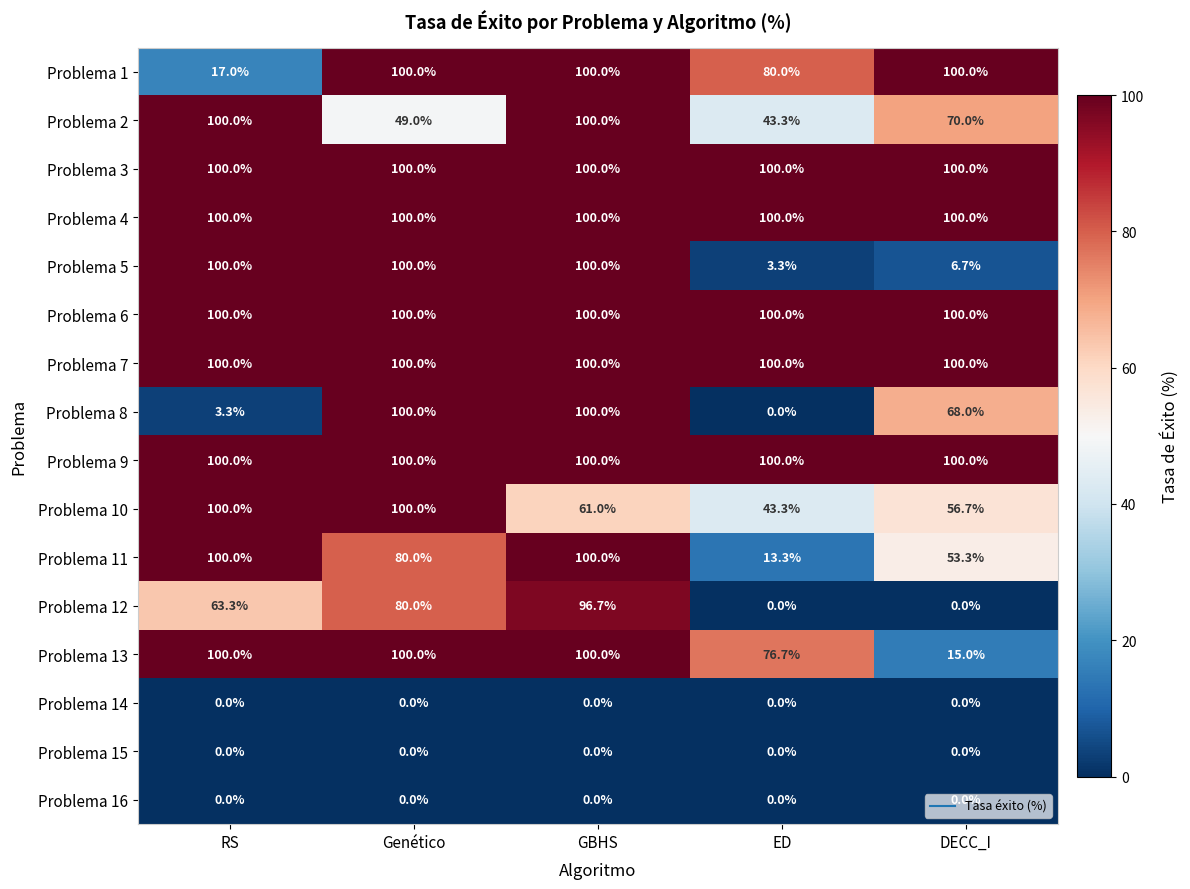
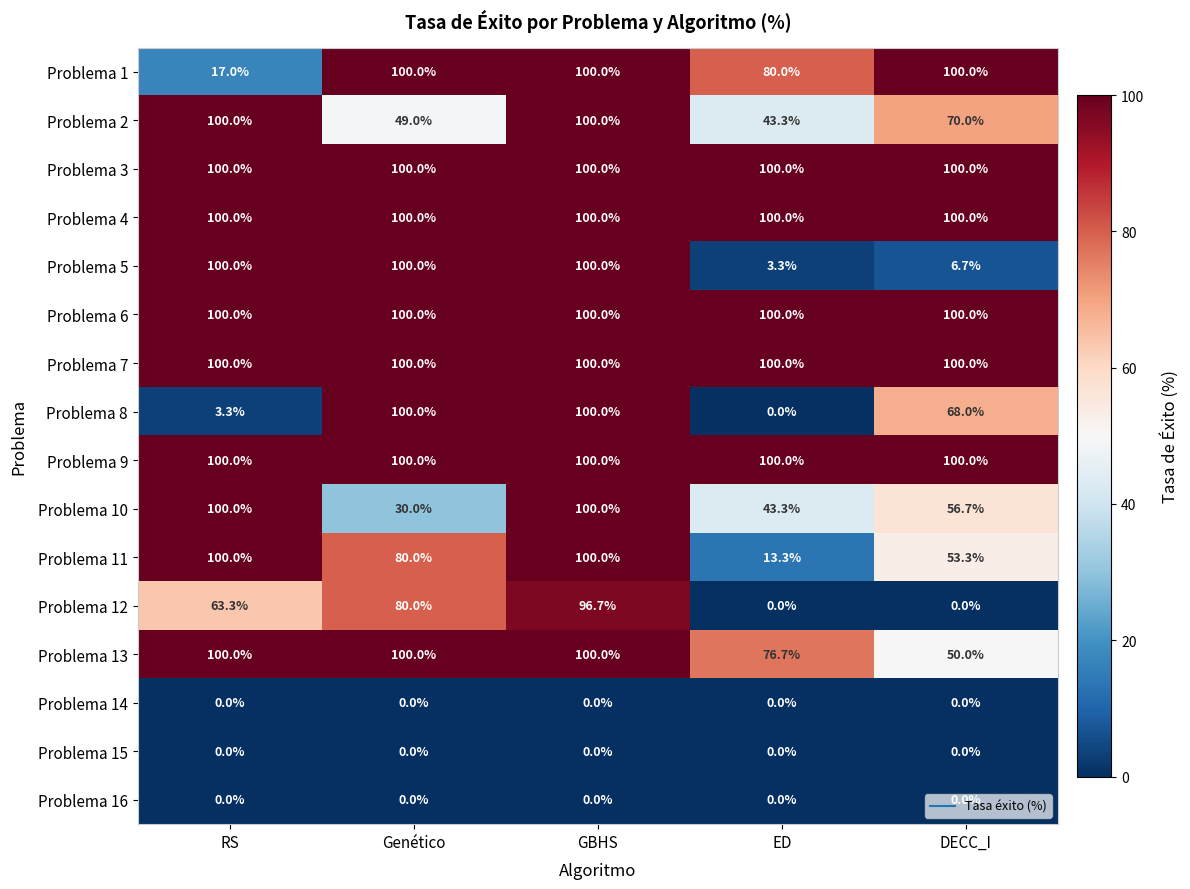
  {
    "Problema 1": {
      "RS": "17.0%",
      "Genético": "100.0%",
      "GBHS": "100.0%",
      "ED": "80.0%",
      "DECC_I": "100.0%"
    },
    "Problema 2": {
      "RS": "100.0%",
      "Genético": "49.0%",
      "GBHS": "100.0%",
      "ED": "43.3%",
      "DECC_I": "70.0%"
    },
    "Problema 3": {
      "RS": "100.0%",
      "Genético": "100.0%",
      "GBHS": "100.0%",
      "ED": "100.0%",
      "DECC_I": "100.0%"
    },
    "Problema 4": {
      "RS": "100.0%",
      "Genético": "100.0%",
      "GBHS": "100.0%",
      "ED": "100.0%",
      "DECC_I": "100.0%"
    },
    "Problema 5": {
      "RS": "100.0%",
      "Genético": "100.0%",
      "GBHS": "100.0%",
      "ED": "3.3%",
      "DECC_I": "6.7%"
    },
    "Problema 6": {
      "RS": "100.0%",
      "Genético": "100.0%",
      "GBHS": "100.0%",
      "ED": "100.0%",
      "DECC_I": "100.0%"
    },
    "Problema 7": {
      "RS": "100.0%",
      "Genético": "100.0%",
      "GBHS": "100.0%",
      "ED": "100.0%",
      "DECC_I": "100.0%"
    },
    "Problema 8": {
      "RS": "3.3%",
      "Genético": "100.0%",
      "GBHS": "100.0%",
      "ED": "0.0%",
      "DECC_I": "68.0%"
    },
    "Problema 9": {
      "RS": "100.0%",
      "Genético": "100.0%",
      "GBHS": "100.0%",
      "ED": "100.0%",
      "DECC_I": "100.0%"
    },
    "Problema 10": {
      "RS": "100.0%",
-     "Genético": "100.0%",
-     "GBHS": "61.0%",
+     "Genético": "30.0%",
+     "GBHS": "100.0%",
      "ED": "43.3%",
      "DECC_I": "56.7%"
    },
    "Problema 11": {
      "RS": "100.0%",
      "Genético": "80.0%",
      "GBHS": "100.0%",
      "ED": "13.3%",
      "DECC_I": "53.3%"
    },
    "Problema 12": {
      "RS": "63.3%",
      "Genético": "80.0%",
      "GBHS": "96.7%",
      "ED": "0.0%",
      "DECC_I": "0.0%"
    },
    "Problema 13": {
      "RS": "100.0%",
      "Genético": "100.0%",
      "GBHS": "100.0%",
      "ED": "76.7%",
-     "DECC_I": "15.0%"
+     "DECC_I": "50.0%"
    },
    "Problema 14": {
      "RS": "0.0%",
      "Genético": "0.0%",
      "GBHS": "0.0%",
      "ED": "0.0%",
      "DECC_I": "0.0%"
    },
    "Problema 15": {
      "RS": "0.0%",
      "Genético": "0.0%",
      "GBHS": "0.0%",
      "ED": "0.0%",
      "DECC_I": "0.0%"
    },
    "Problema 16": {
      "RS": "0.0%",
      "Genético": "0.0%",
      "GBHS": "0.0%",
      "ED": "0.0%"
    }
  }
